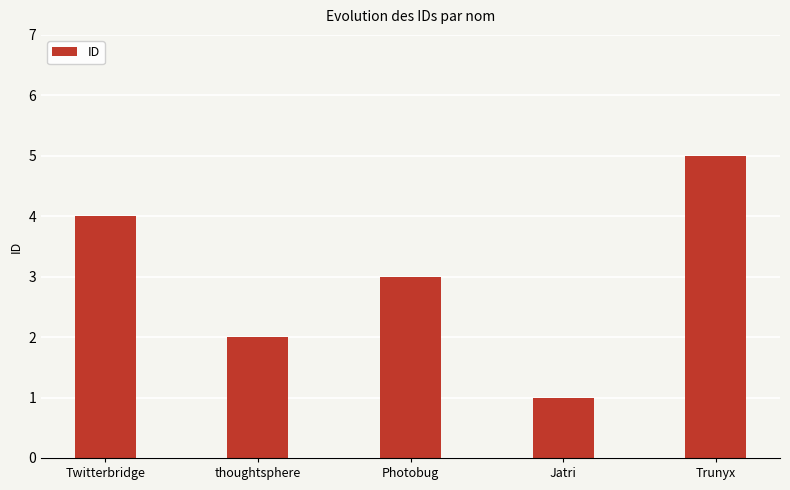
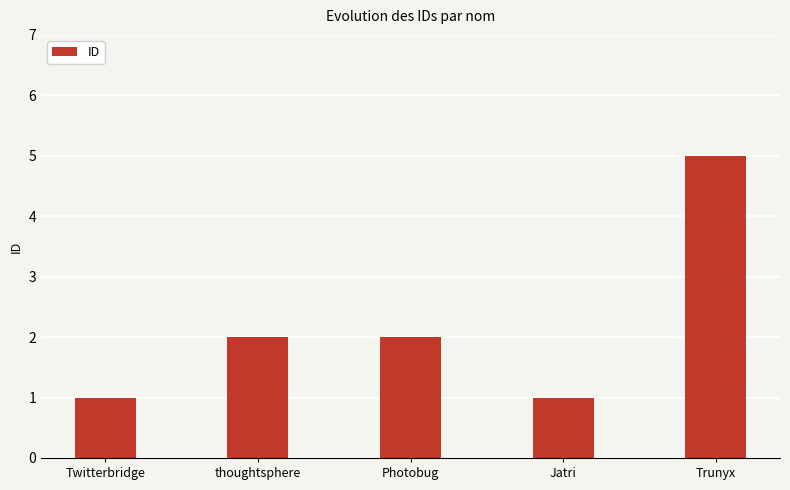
  {
-   "Twitterbridge": 4,
+   "Twitterbridge": 1,
    "thoughtsphere": 2,
-   "Photobug": 3,
+   "Photobug": 2,
    "Jatri": 1,
    "Trunyx": 5
  }
